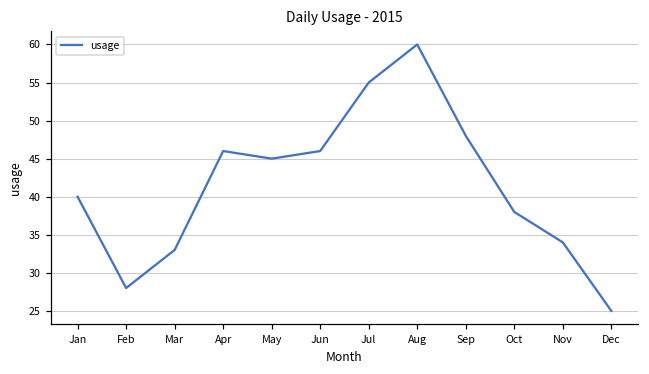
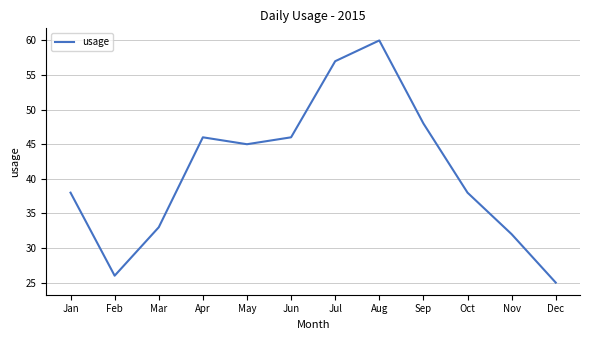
  {
-   "Jan": 40,
-   "Feb": 28,
+   "Jan": 38,
+   "Feb": 26,
    "Mar": 33,
    "Apr": 46,
    "May": 45,
    "Jun": 46,
-   "Jul": 55,
+   "Jul": 57,
    "Aug": 60,
    "Sep": 48,
    "Oct": 38,
-   "Nov": 34,
+   "Nov": 32,
    "Dec": 25
  }
